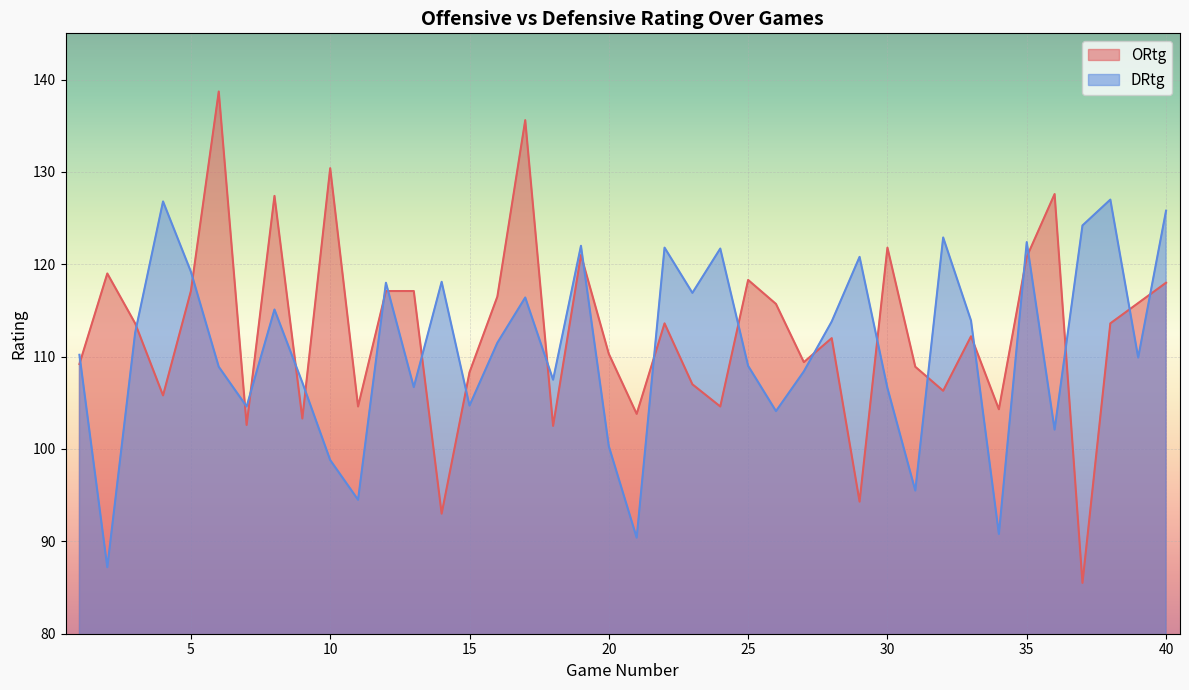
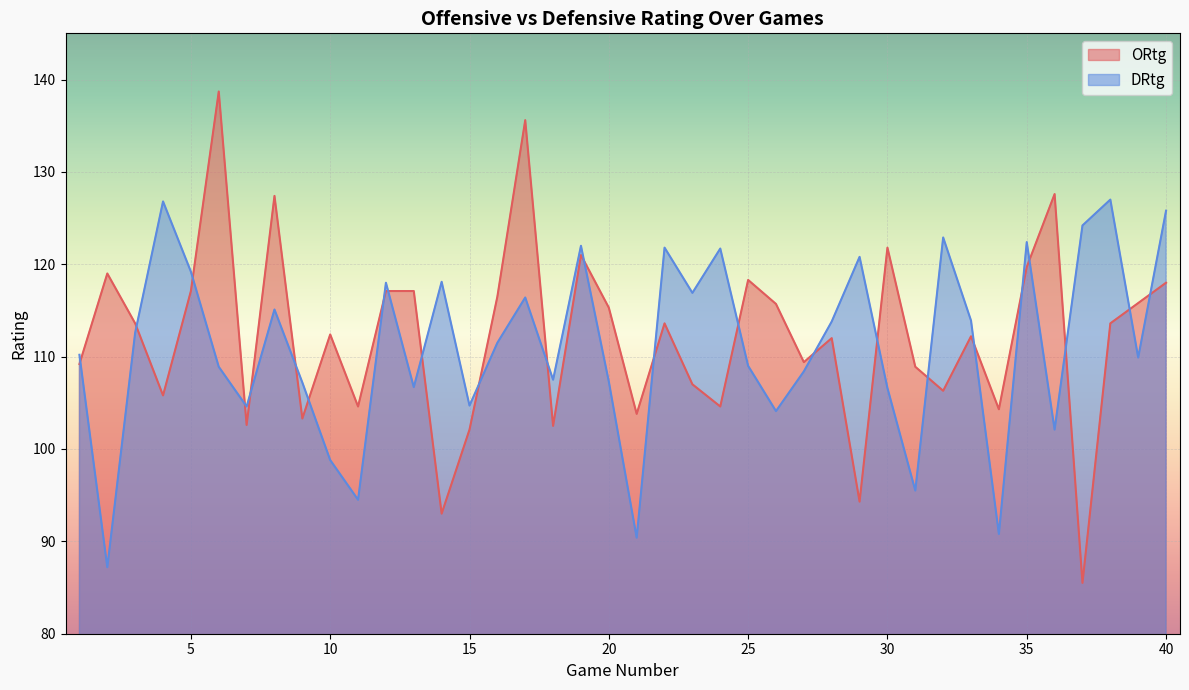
  {
    "ORtg": {
      "5": 117,
-     "10": 130,
-     "15": 108,
-     "20": 110,
+     "10": 112,
+     "15": 102,
+     "20": 115,
      "25": 118,
      "30": 122,
-     "35": 121,
+     "35": 120,
      "40": 118
    },
    "DRtg": {
      "5": 119,
      "10": 99,
      "15": 105,
-     "20": 100,
+     "20": 107,
      "25": 109,
      "30": 107,
      "35": 122,
      "40": 126
    }
  }
